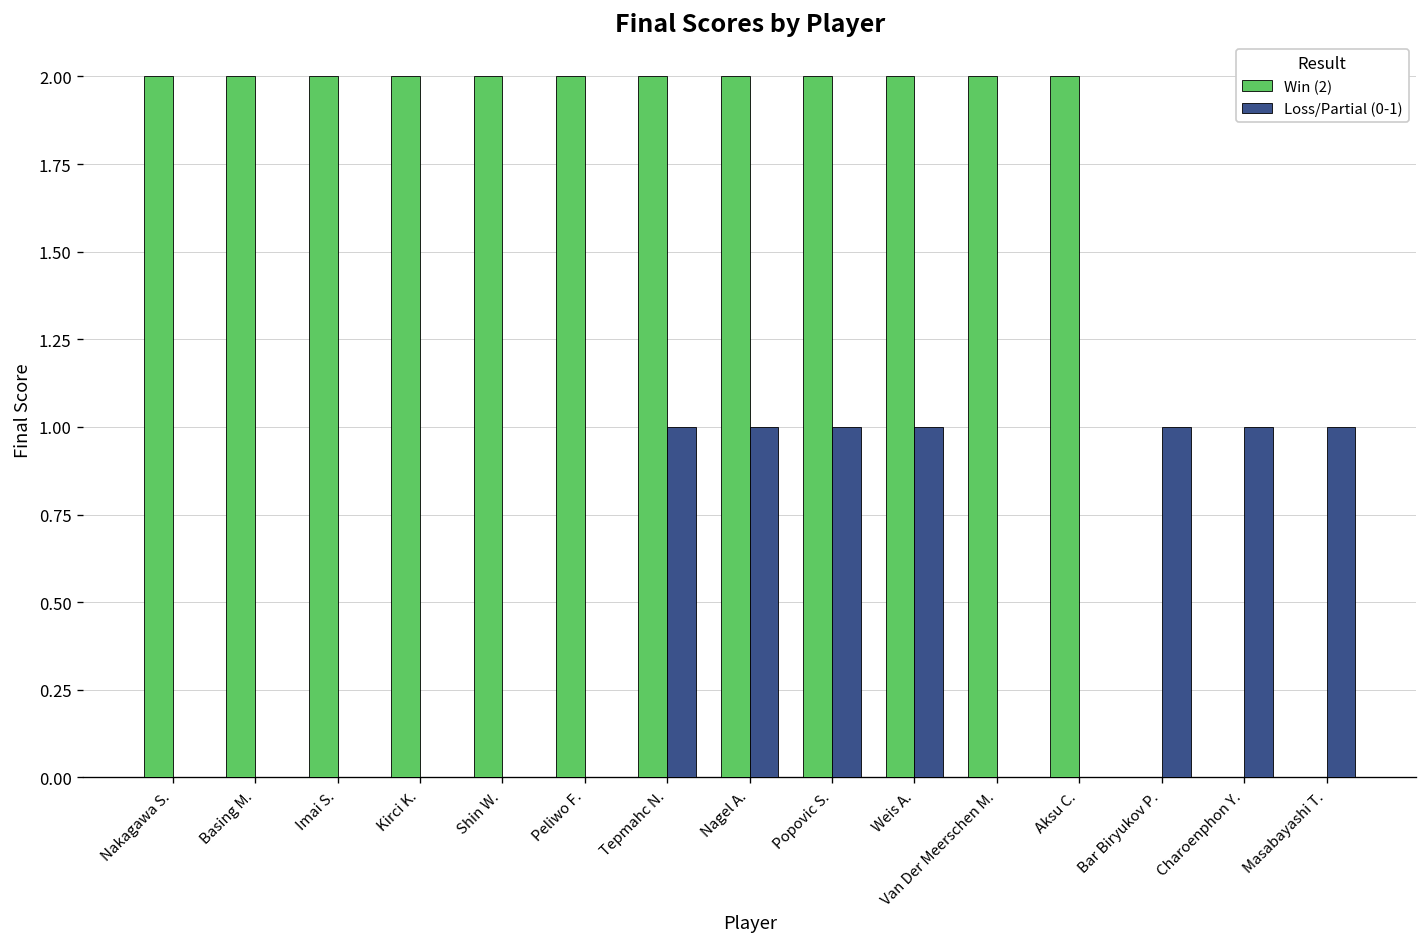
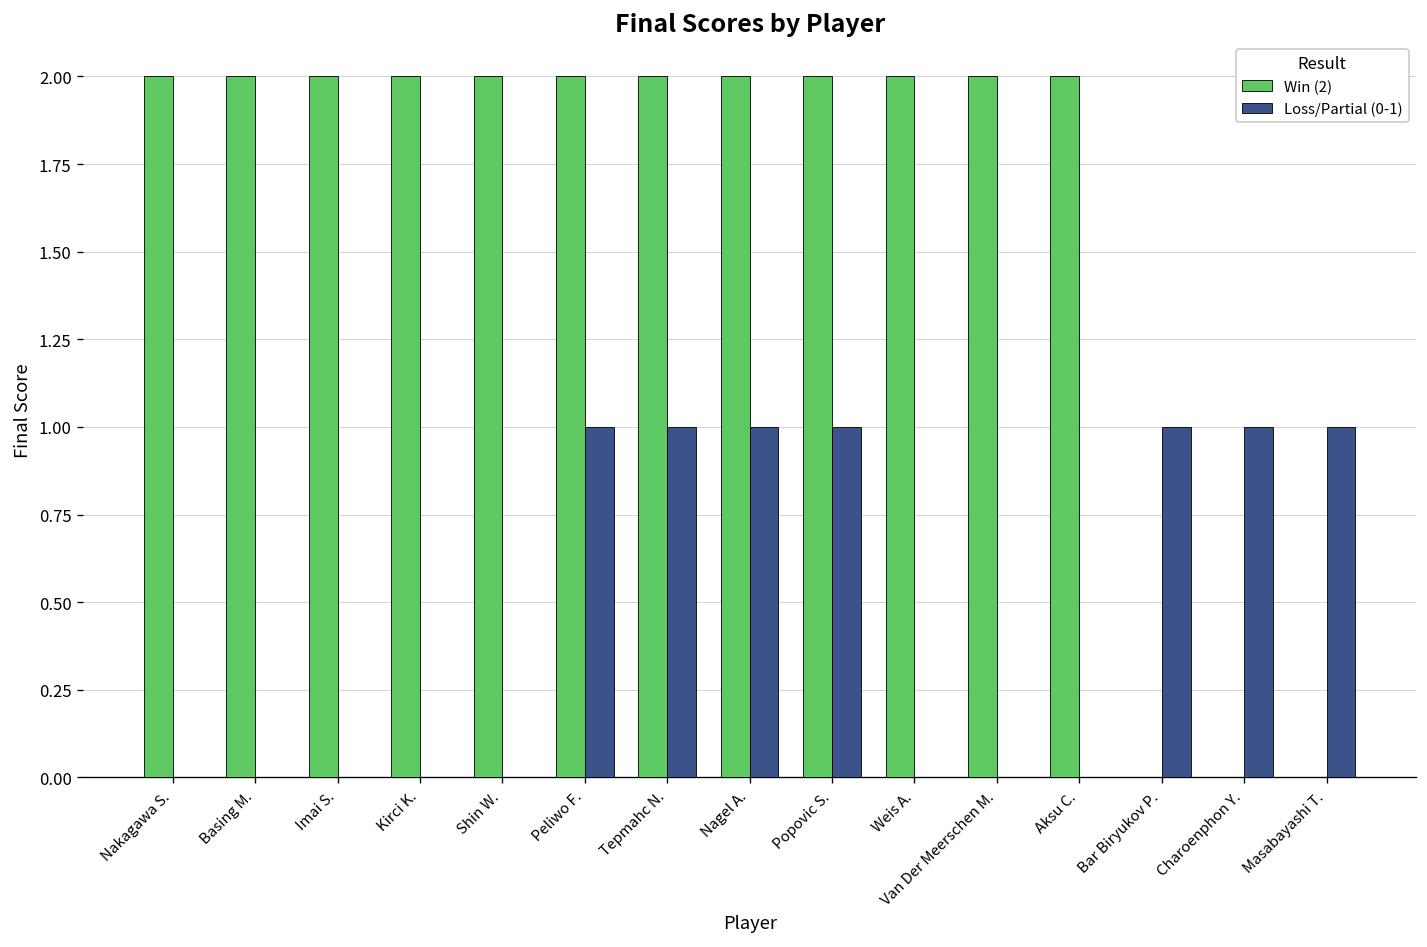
  {
    "Win (2)": {
      "Nakagawa S.": 2,
      "Basing M.": 2,
      "Imai S.": 2,
      "Kirci K.": 2,
      "Shin W.": 2,
      "Peliwo F.": 2,
      "Tepmahc N.": 2,
      "Nagel A.": 2,
      "Popovic S.": 2,
      "Weis A.": 2,
      "Van Der Meerschen M.": 2,
      "Aksu C.": 2,
      "Bar Biryukov P.": 0,
      "Charoenphon Y.": 0,
      "Masabayashi T.": 0
    },
    "Loss/Partial (0-1)": {
      "Nakagawa S.": 0,
      "Basing M.": 0,
      "Imai S.": 0,
      "Kirci K.": 0,
      "Shin W.": 0,
-     "Peliwo F.": 0,
+     "Peliwo F.": 1,
      "Tepmahc N.": 1,
      "Nagel A.": 1,
      "Popovic S.": 1,
-     "Weis A.": 1,
+     "Weis A.": 0,
      "Van Der Meerschen M.": 0,
      "Aksu C.": 0,
      "Bar Biryukov P.": 1,
      "Charoenphon Y.": 1,
      "Masabayashi T.": 1
    }
  }
